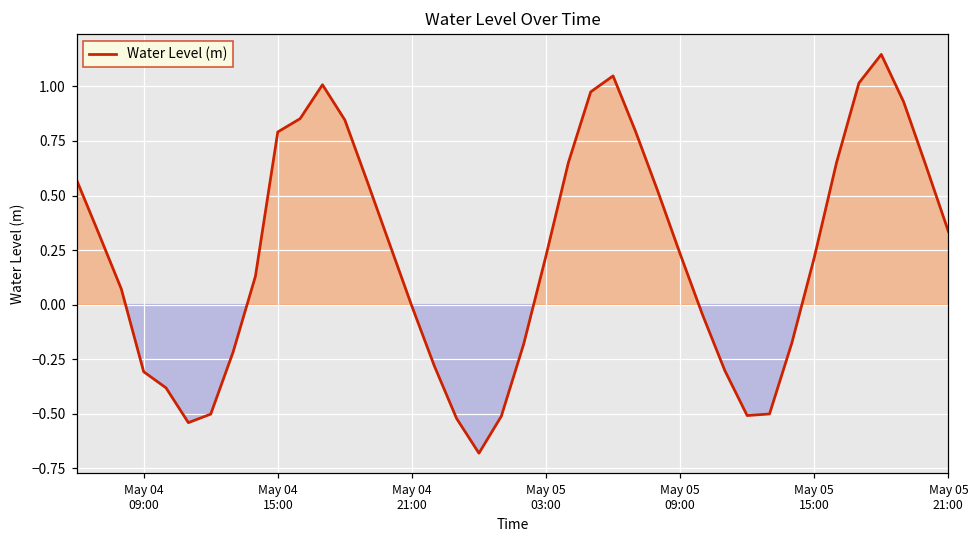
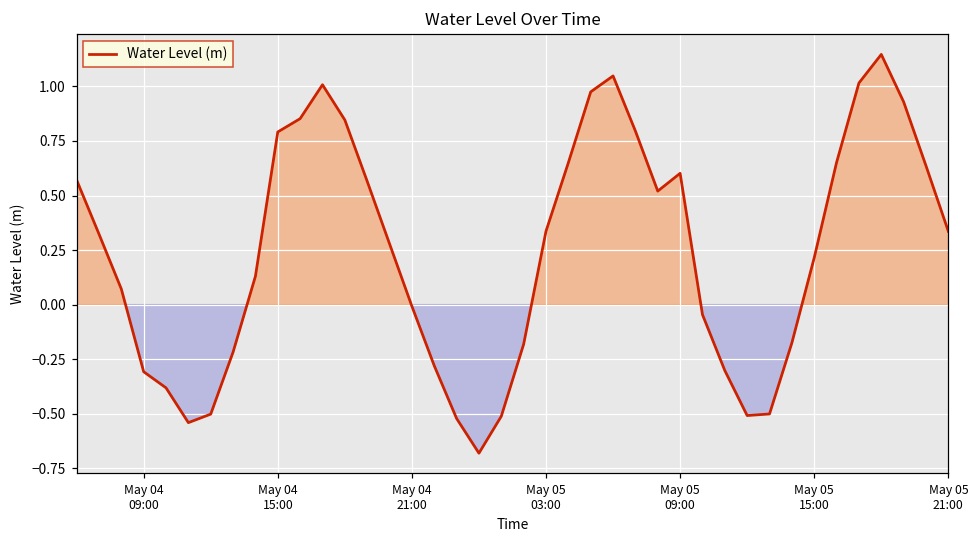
  {
    "May 04 09:00": -0.31,
    "May 04 15:00": 0.79,
    "May 04 21:00": -0.01,
-   "May 05 03:00": 0.22,
-   "May 05 09:00": 0.23,
+   "May 05 03:00": 0.34,
+   "May 05 09:00": 0.60,
    "May 05 15:00": 0.22,
    "May 05 21:00": 0.34
  }
